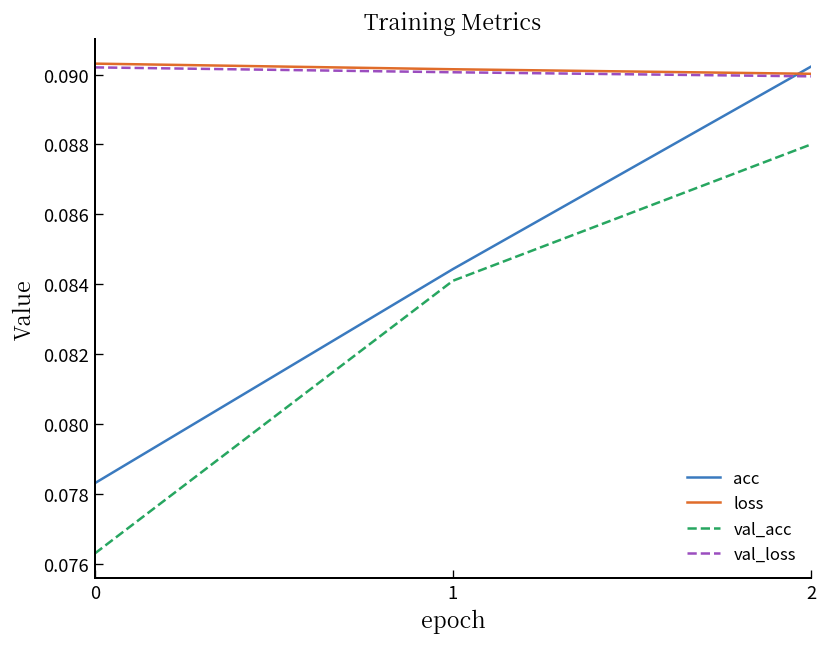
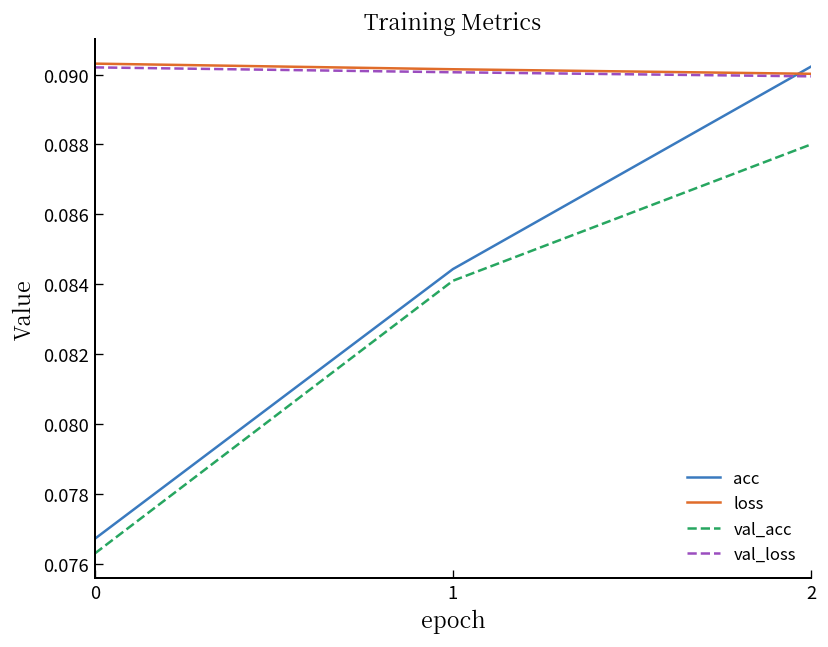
  {
    "acc": {
-     "0": 0.0783,
+     "0": 0.0767,
      "1": 0.0844,
      "2": 0.0902
    },
    "loss": {
      "0": 0.0903,
      "1": 0.0902
    },
    "val_acc": {
      "0": 0.0763,
      "1": 0.0841,
      "2": 0.0880
    },
    "val_loss": {
      "0": 0.0902,
      "1": 0.0901
    }
  }
